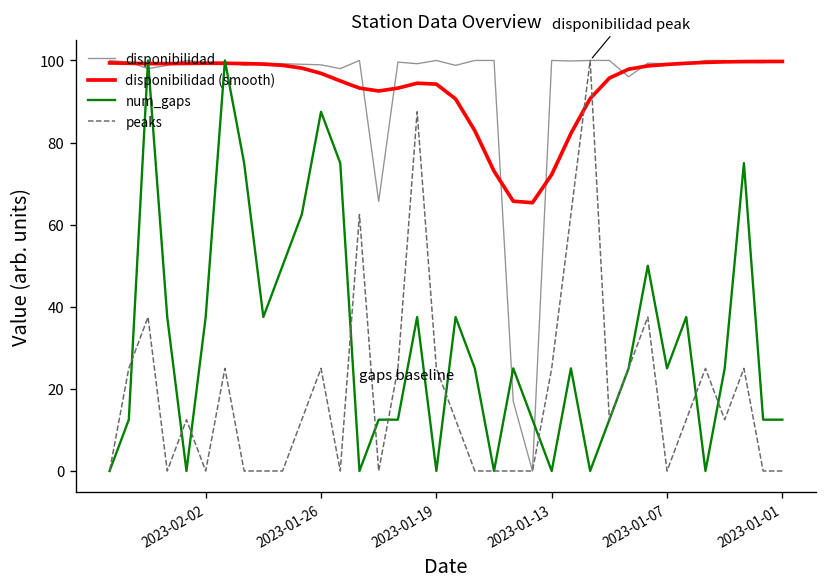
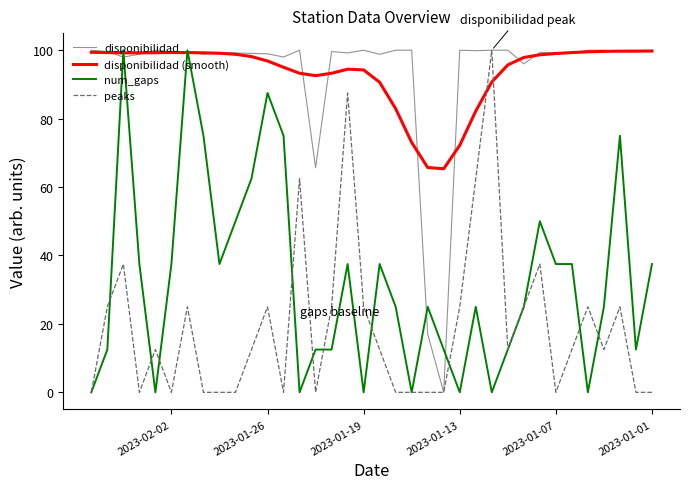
  {
    "disponibilidad (smooth)": {
      "2023-01-26": 97,
      "2023-01-19": 94,
      "2023-01-13": 72
    },
    "num_gaps": {
      "2023-02-02": 38,
      "2023-01-26": 88,
      "2023-01-19": 0,
      "2023-01-13": 0,
-     "2023-01-07": 25,
-     "2023-01-01": 13
+     "2023-01-07": 38,
+     "2023-01-01": 38
    }
  }
